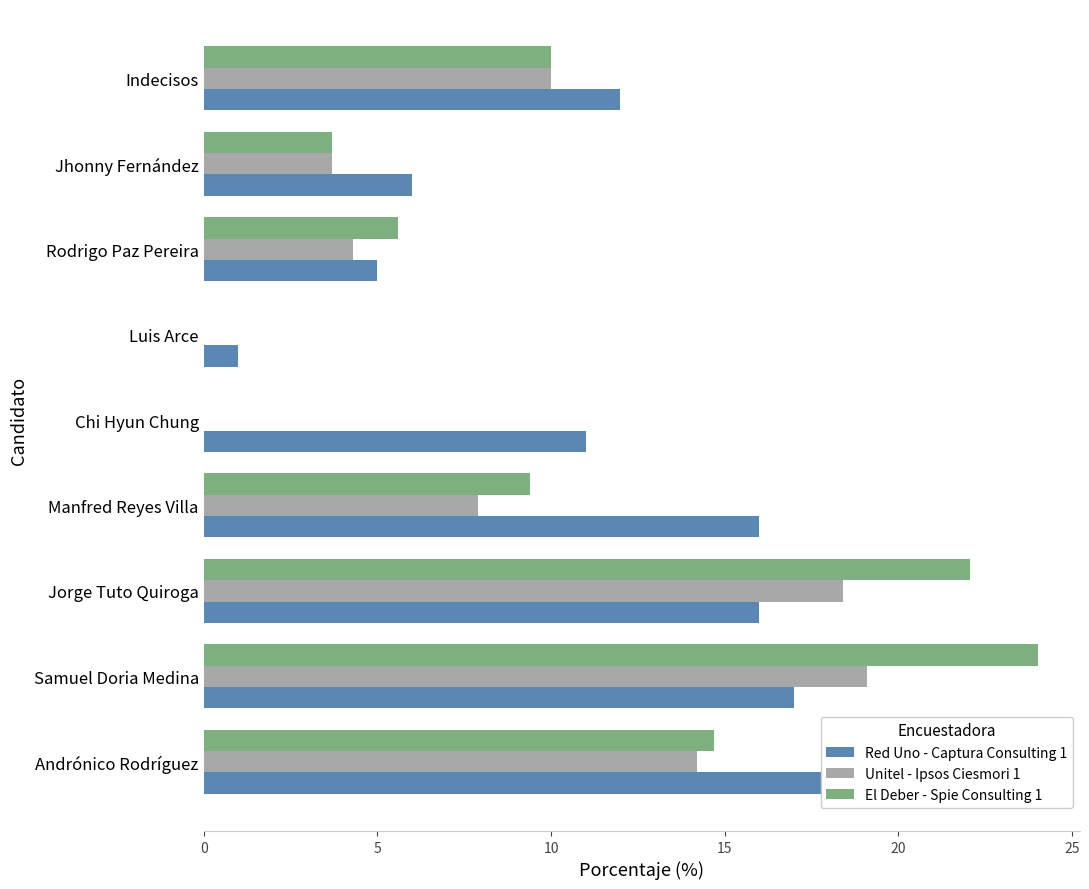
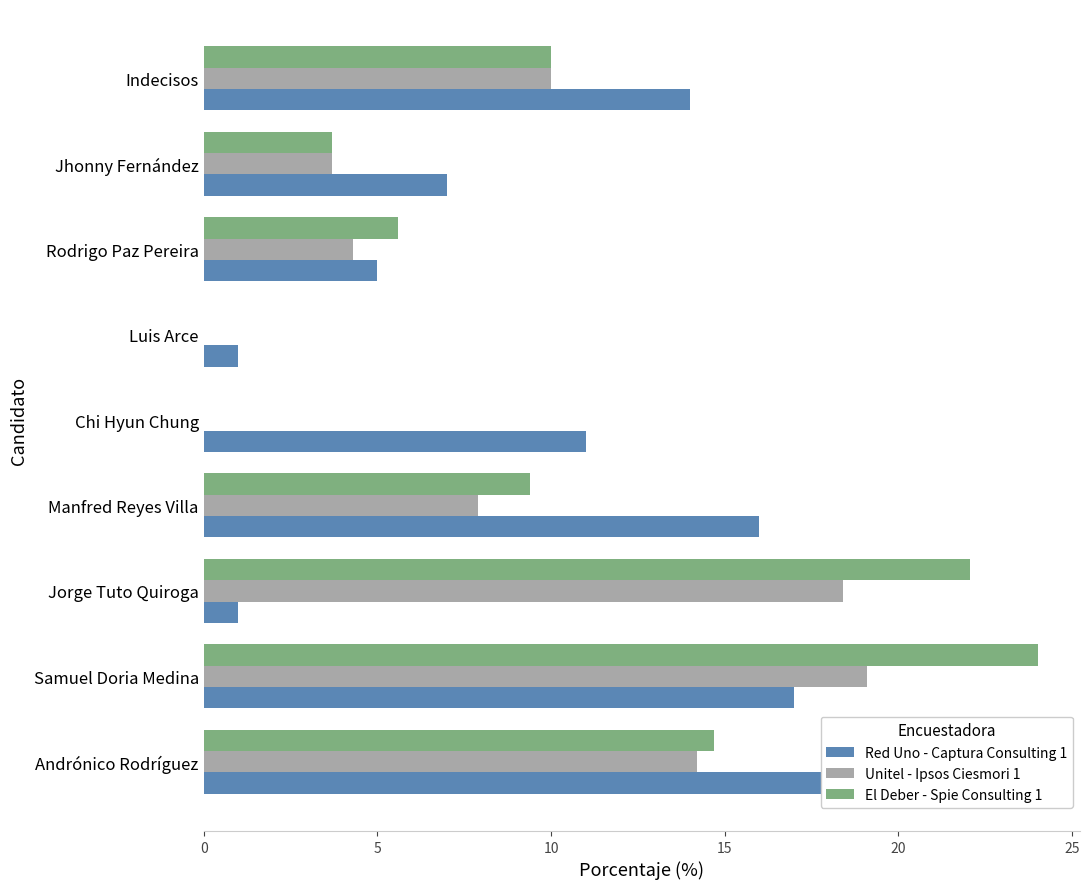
  {
    "Red Uno - Captura Consulting 1": {
-     "Indecisos": 12,
-     "Jhonny Fernández": 6,
+     "Indecisos": 14,
+     "Jhonny Fernández": 7,
      "Rodrigo Paz Pereira": 5,
      "Luis Arce": 1,
      "Chi Hyun Chung": 11,
      "Manfred Reyes Villa": 16,
-     "Jorge Tuto Quiroga": 16,
+     "Jorge Tuto Quiroga": 1,
      "Samuel Doria Medina": 17
    }
  }
